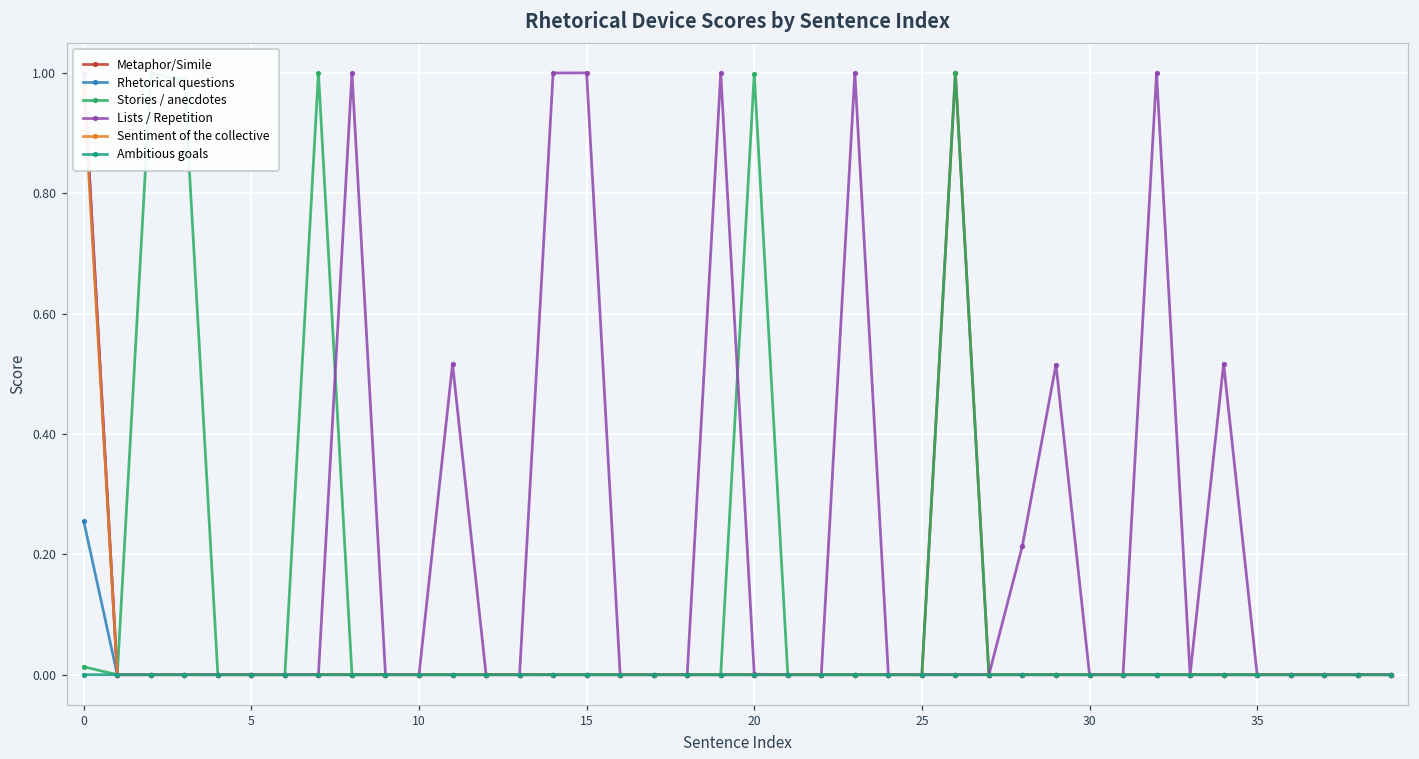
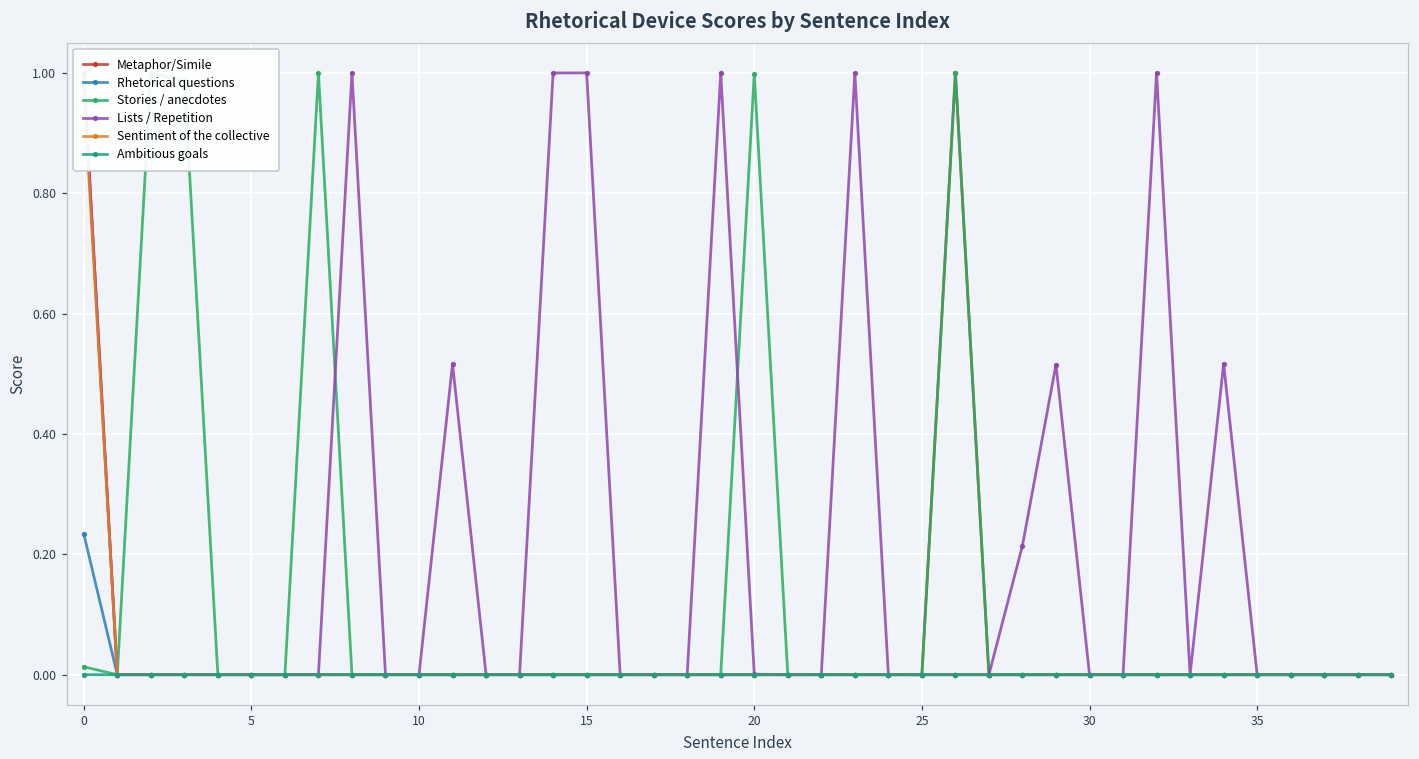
  {
    "Rhetorical questions": {
-     "0": 0.25
+     "0": 0.23
    },
    "Lists / Repetition": {
      "15": 1.00
    }
  }
